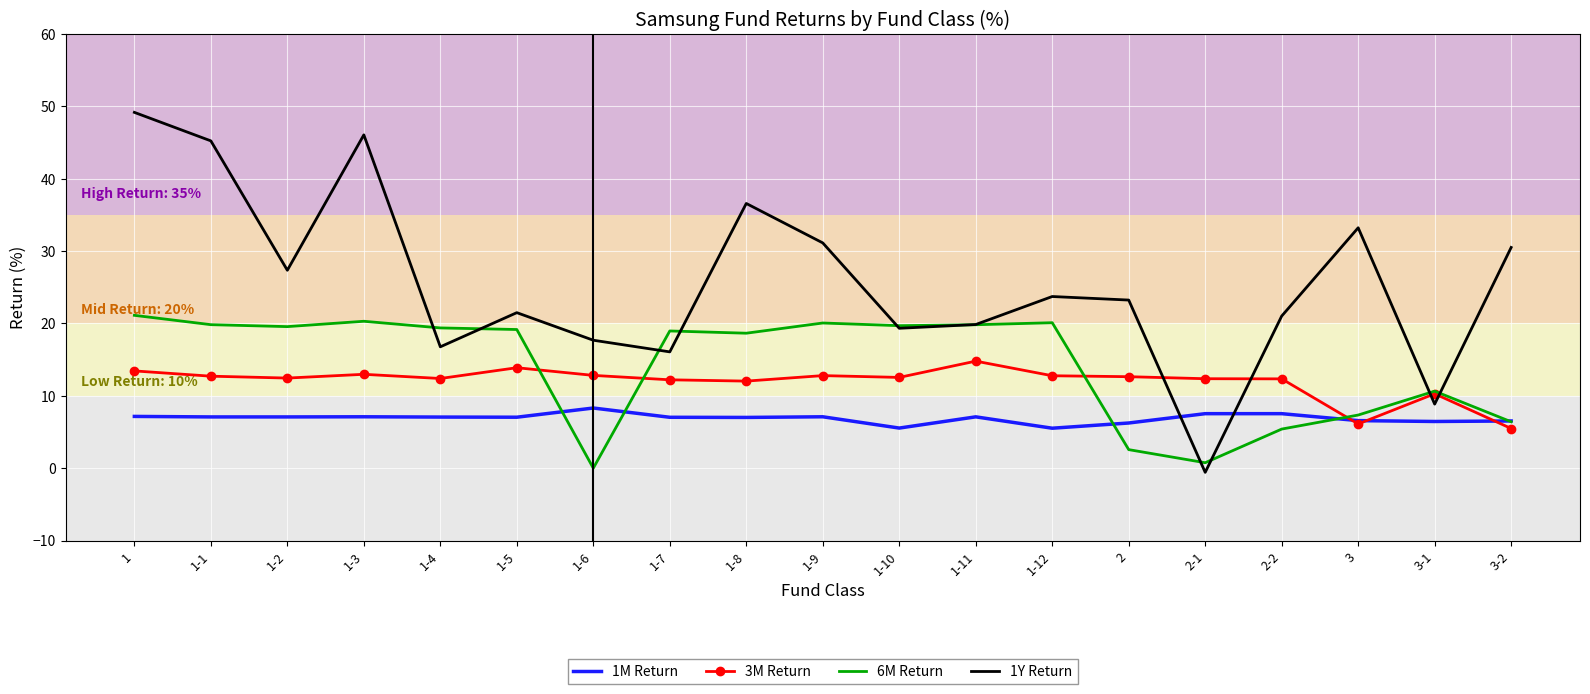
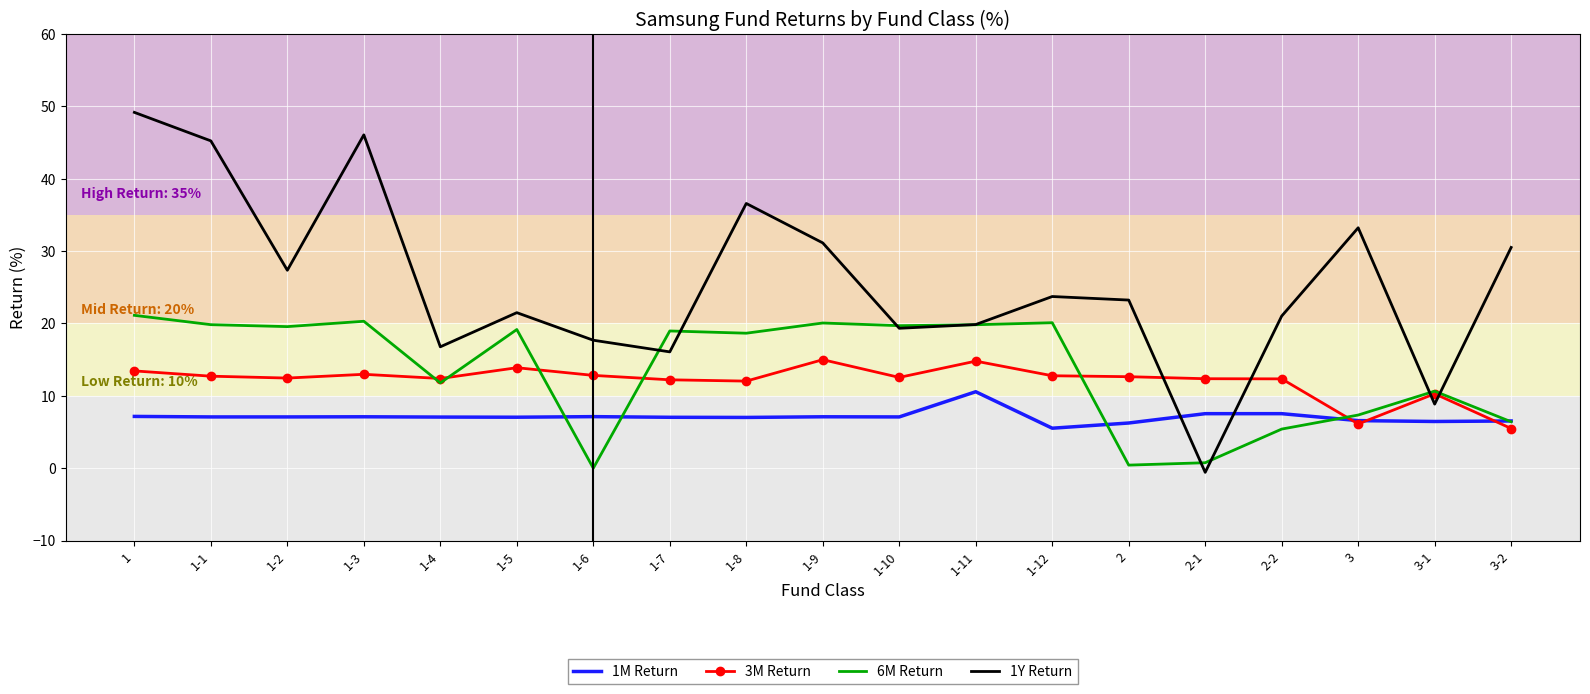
  {
    "1M Return": {
      "1": 7,
      "1-1": 7,
      "1-2": 7,
      "1-3": 7,
      "1-4": 7,
      "1-5": 7,
-     "1-6": 8,
+     "1-6": 7,
      "1-7": 7,
      "1-8": 7,
      "1-9": 7,
-     "1-10": 6,
-     "1-11": 7,
+     "1-10": 7,
+     "1-11": 11,
      "1-12": 6,
      "2": 6,
      "2-1": 8,
      "2-2": 8,
      "3": 7,
      "3-1": 6
    },
    "3M Return": {
      "1-1": 13,
      "1-2": 12,
      "1-3": 13,
      "1-4": 12,
      "1-5": 14,
      "1-6": 13,
      "1-7": 12,
      "1-8": 12,
-     "1-9": 13,
+     "1-9": 15,
      "1-10": 13,
      "1-11": 15,
      "1-12": 13,
      "2": 13,
      "2-1": 12,
      "2-2": 12,
      "3": 6,
      "3-1": 10,
      "3-2": 5
    },
    "6M Return": {
      "1-1": 20,
      "1-2": 20,
      "1-3": 20,
-     "1-4": 19,
+     "1-4": 12,
      "1-5": 19,
      "1-6": 0,
      "1-7": 19,
      "1-8": 19,
      "1-9": 20,
      "1-10": 20,
      "1-12": 20,
-     "2": 3,
+     "2": 0,
      "2-1": 1,
      "2-2": 5,
      "3": 7,
      "3-1": 11
    },
    "1Y Return": {
      "1": 49,
      "1-1": 45,
      "1-2": 27,
      "1-3": 46,
      "1-4": 17,
      "1-5": 21,
      "1-6": 18,
      "1-7": 16,
      "1-8": 37,
      "1-9": 31,
      "1-10": 19,
      "1-12": 24,
      "2": 23,
      "2-1": -1,
      "2-2": 21,
      "3": 33,
      "3-1": 9,
      "3-2": 31
    }
  }
